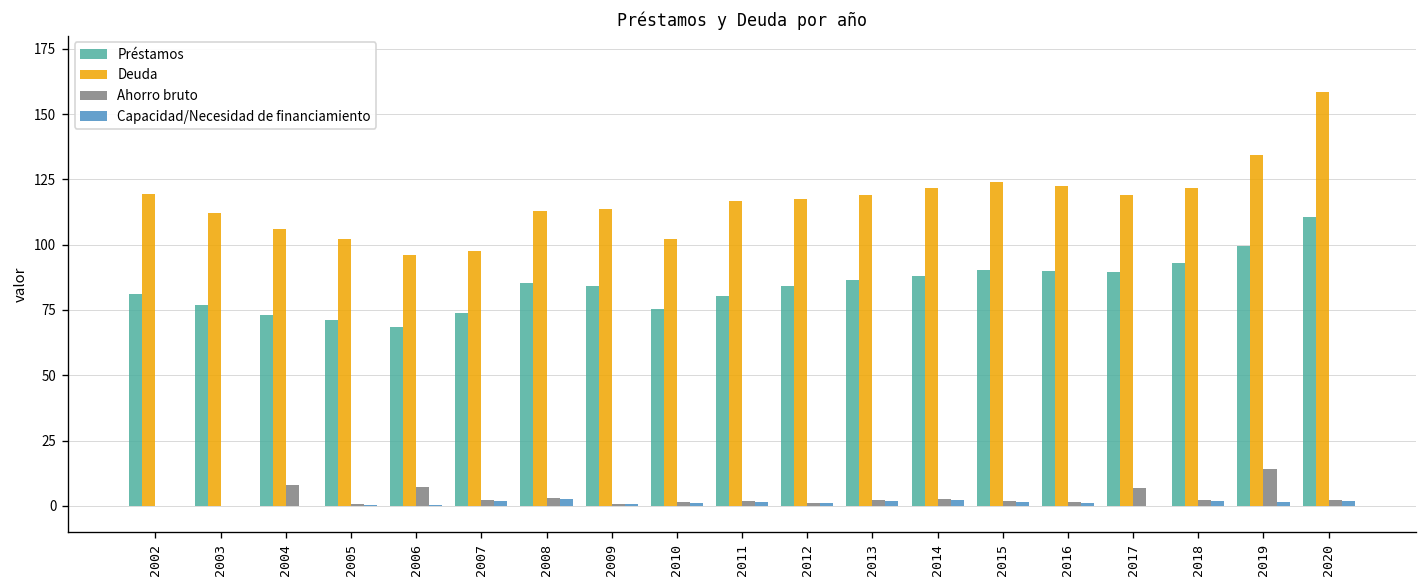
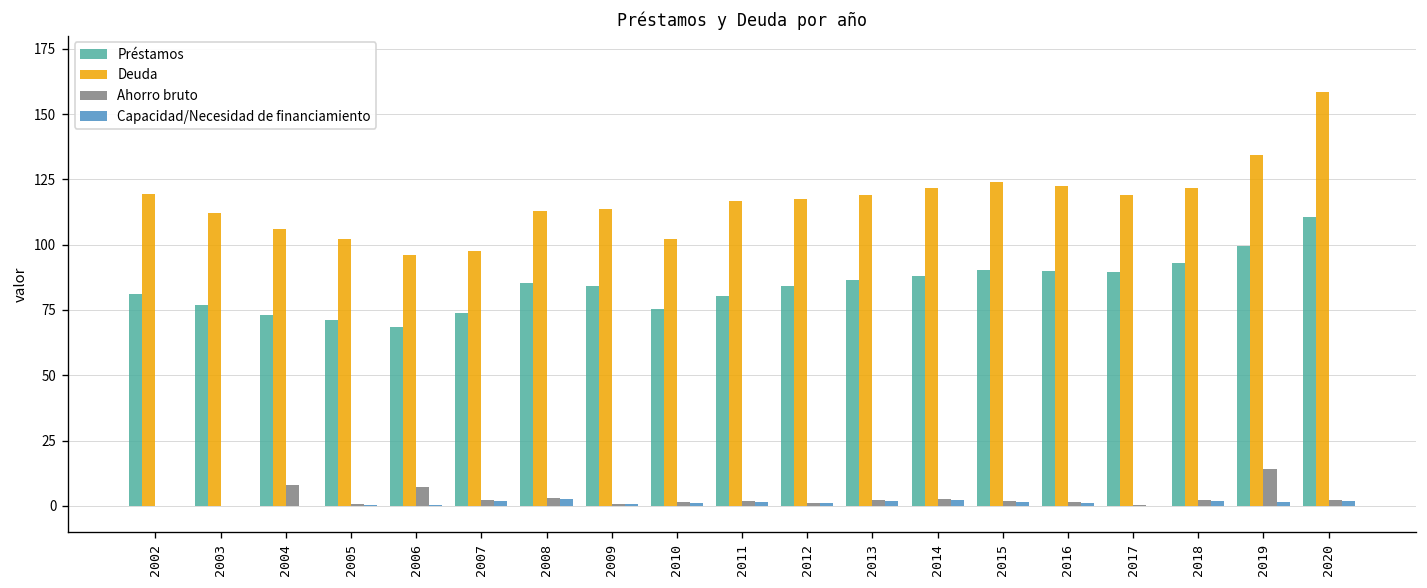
  {
    "Deuda": {
      "2002": 119,
      "2003": 112,
      "2004": 106,
      "2005": 102,
      "2006": 96,
      "2007": 98,
      "2008": 113,
      "2009": 114,
      "2010": 102,
      "2011": 117,
      "2012": 117,
      "2013": 119,
      "2014": 122,
      "2015": 124,
      "2016": 123,
      "2017": 119,
      "2018": 122,
      "2019": 135,
      "2020": 159
    },
    "Ahorro bruto": {
      "2002": 0,
      "2004": 8,
      "2006": 7,
      "2007": 2,
      "2008": 3,
      "2010": 1,
      "2011": 2,
      "2013": 2,
      "2014": 3,
      "2015": 2,
      "2016": 2,
-     "2017": 7,
+     "2017": 0,
      "2018": 2,
      "2019": 14,
      "2020": 2
    }
  }
